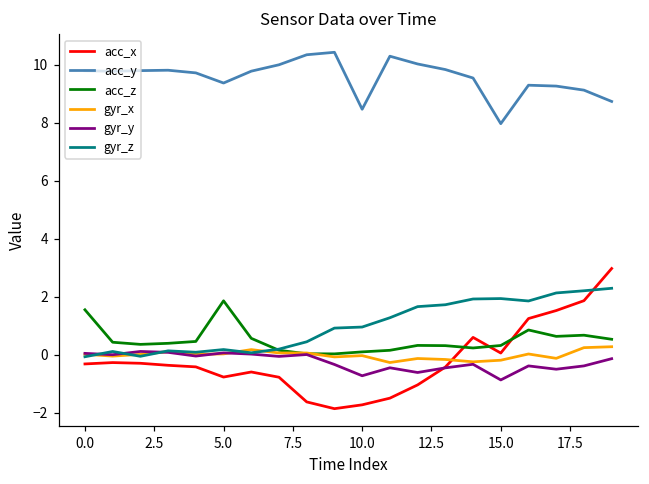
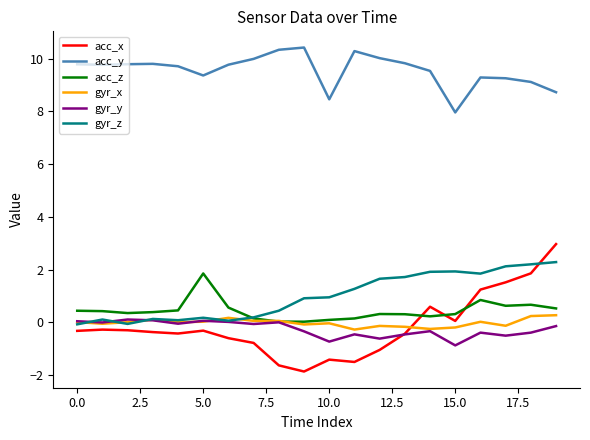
  {
    "acc_x": {
      "0.0": -0.3,
-     "5.0": -0.8,
-     "10.0": -1.7,
+     "5.0": -0.3,
+     "10.0": -1.4,
      "15.0": 0.1
    },
    "acc_y": {
      "5.0": 9.4,
      "10.0": 8.5,
      "15.0": 8.0
    },
    "acc_z": {
-     "0.0": 1.5,
+     "0.0": 0.4,
      "5.0": 1.9,
      "10.0": 0.1,
      "15.0": 0.3
    },
    "gyr_x": {
      "10.0": 0.0,
      "15.0": -0.2
    },
    "gyr_y": {
      "10.0": -0.7,
      "15.0": -0.9
    },
    "gyr_z": {
      "5.0": 0.2,
      "10.0": 1.0,
      "15.0": 1.9
    }
  }
